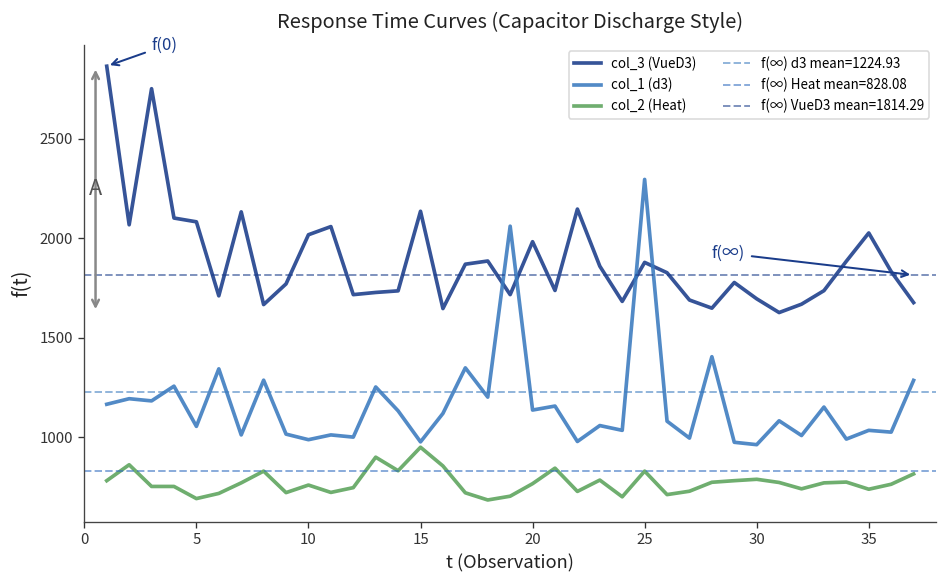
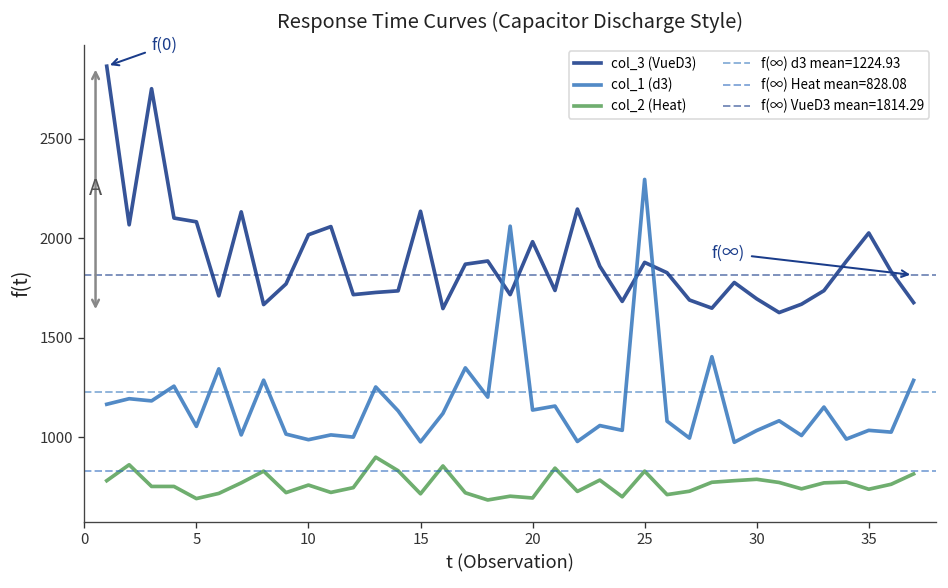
  {
    "col_3 (VueD3)": {
      "5": 2080,
      "10": 2020,
      "15": 2140,
      "20": 1980,
      "25": 1880,
      "30": 1700,
      "35": 2030
    },
    "col_1 (d3)": {
      "5": 1050,
      "10": 990,
      "15": 980,
      "20": 1140,
      "25": 2300,
-     "30": 960,
+     "30": 1030,
      "35": 1030
    },
    "col_2 (Heat)": {
      "5": 690,
      "10": 760,
-     "15": 950,
-     "20": 770,
+     "15": 720,
+     "20": 690,
      "25": 830,
      "30": 790,
      "35": 740
    }
  }
